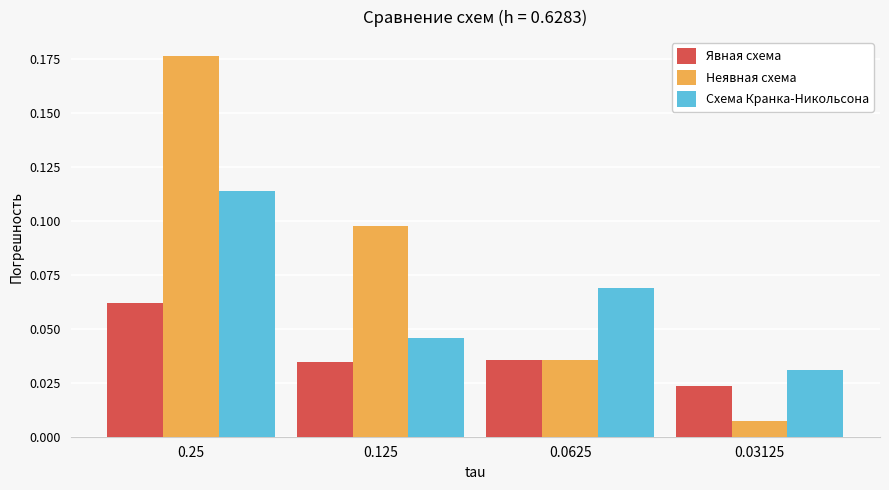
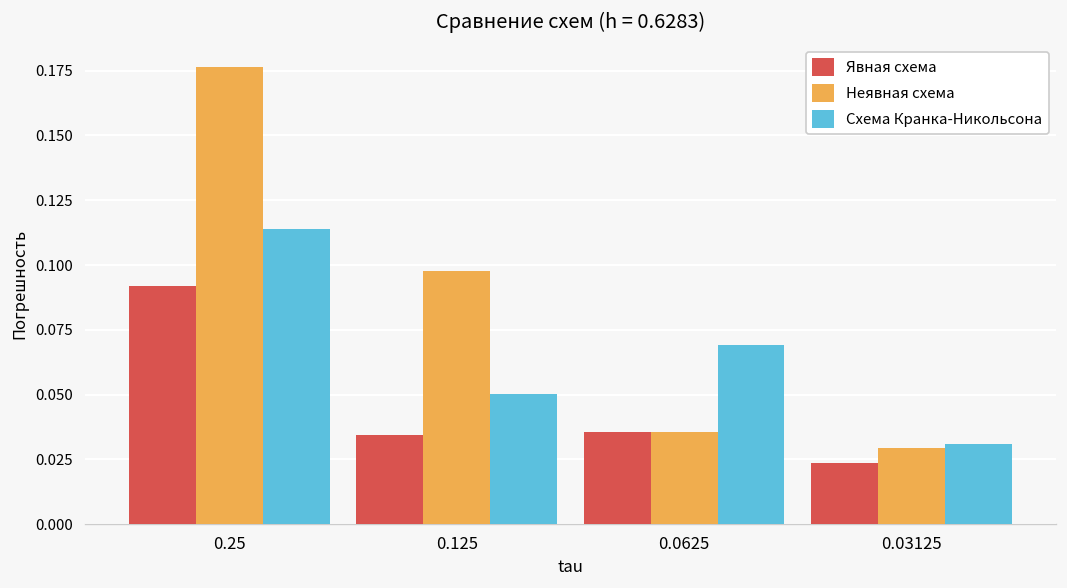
  {
    "Явная схема": {
-     "0.25": 0.062,
+     "0.25": 0.092,
      "0.125": 0.035,
      "0.0625": 0.036,
      "0.03125": 0.023
    },
    "Неявная схема": {
      "0.25": 0.176,
      "0.125": 0.098,
      "0.0625": 0.035,
-     "0.03125": 0.008
+     "0.03125": 0.029
    },
    "Схема Кранка-Никольсона": {
      "0.25": 0.114,
-     "0.125": 0.046,
+     "0.125": 0.050,
      "0.0625": 0.069,
      "0.03125": 0.031
    }
  }
